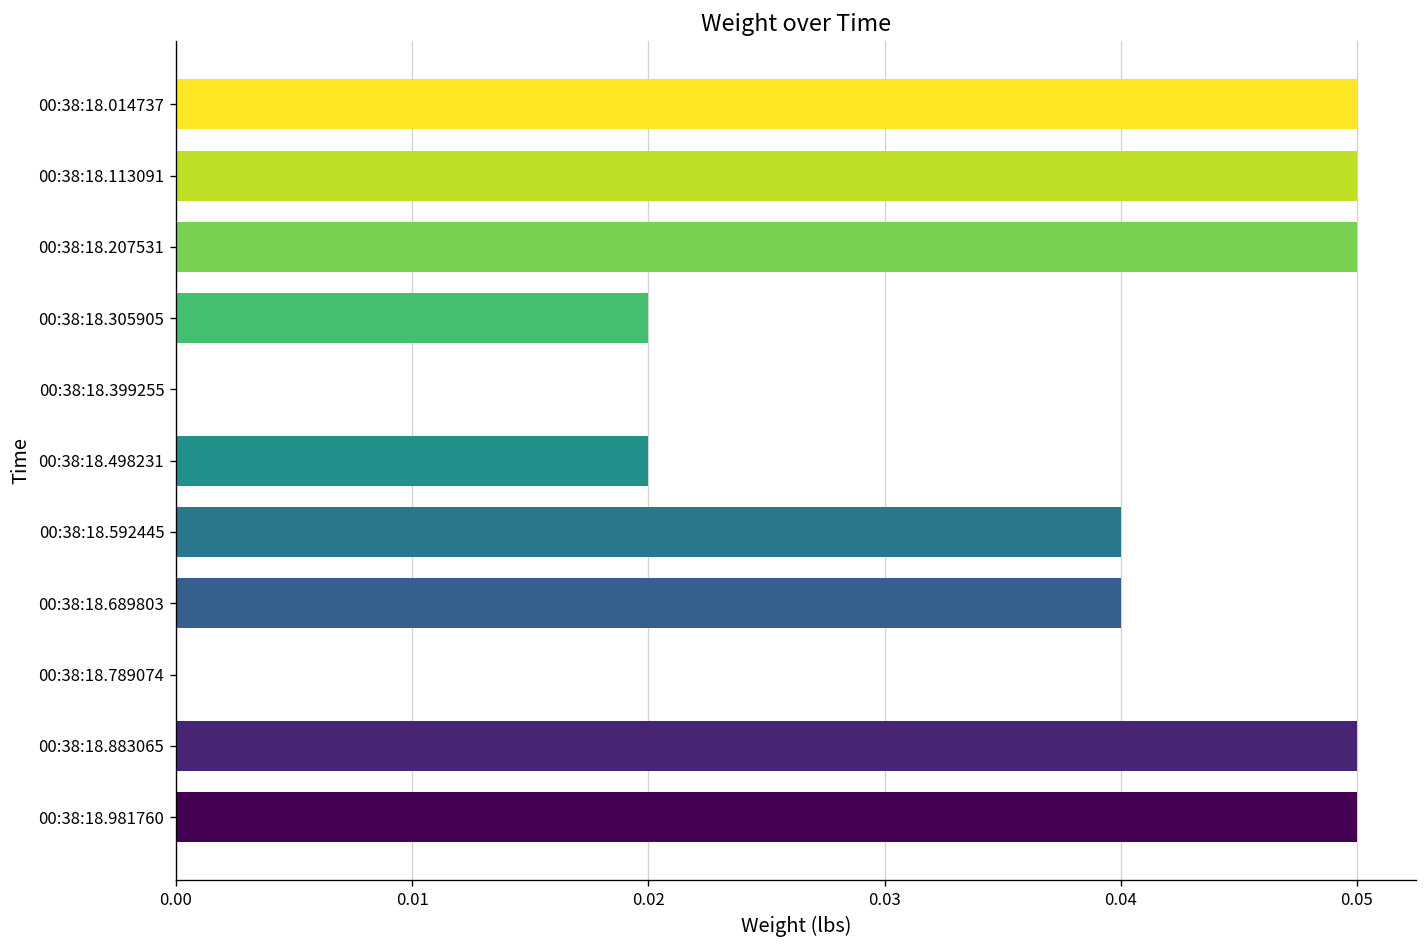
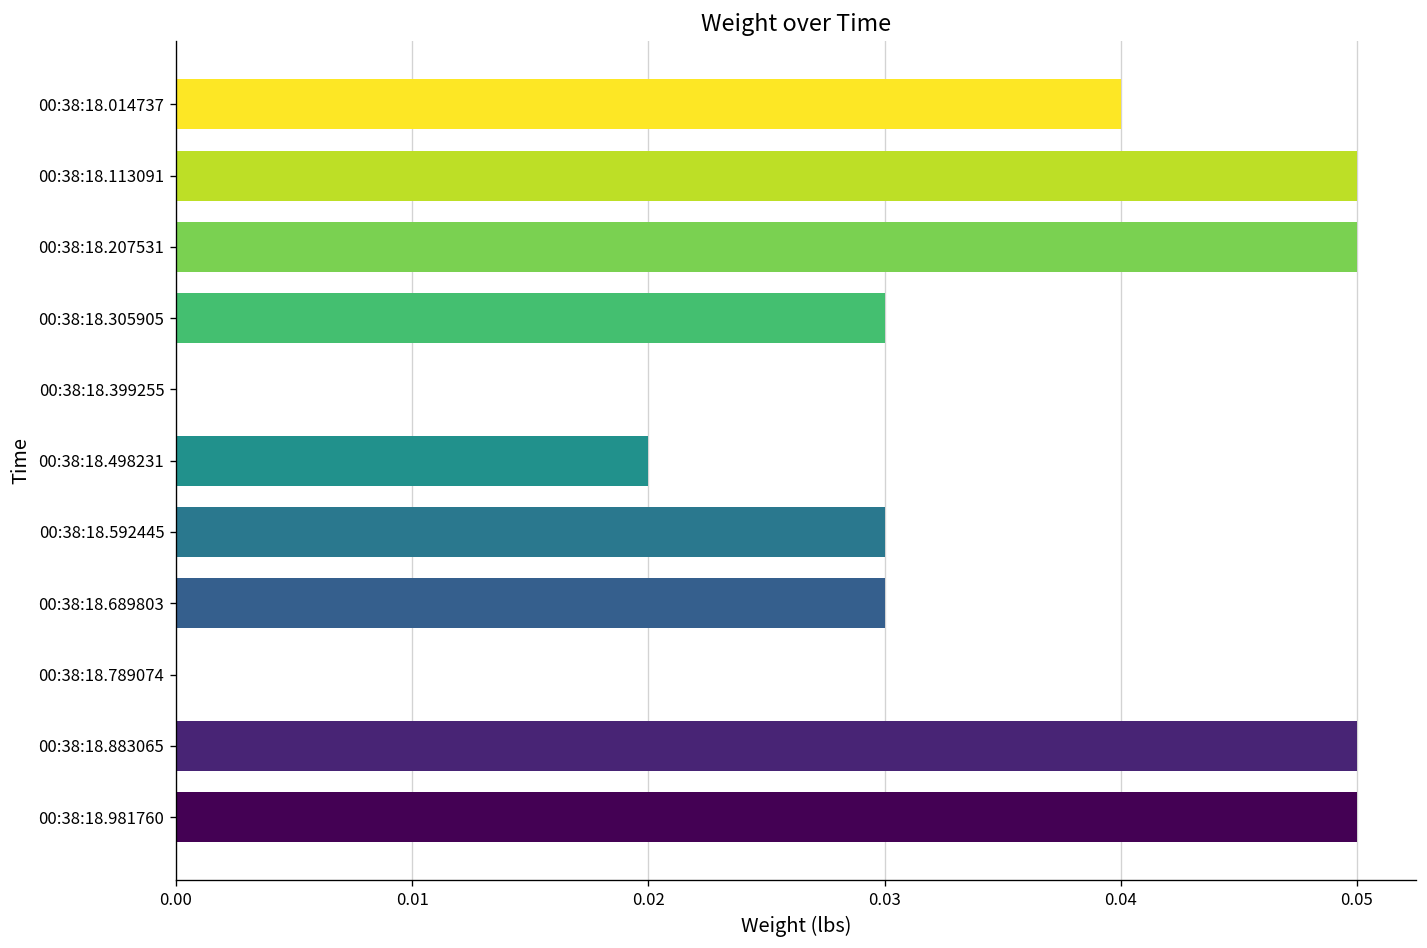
  {
-   "00:38:18.014737": 0.05,
+   "00:38:18.014737": 0.04,
    "00:38:18.113091": 0.05,
    "00:38:18.207531": 0.05,
-   "00:38:18.305905": 0.02,
+   "00:38:18.305905": 0.03,
    "00:38:18.399255": 0.00,
    "00:38:18.498231": 0.02,
-   "00:38:18.592445": 0.04,
-   "00:38:18.689803": 0.04,
+   "00:38:18.592445": 0.03,
+   "00:38:18.689803": 0.03,
    "00:38:18.789074": 0.00,
    "00:38:18.883065": 0.05,
    "00:38:18.981760": 0.05
  }
